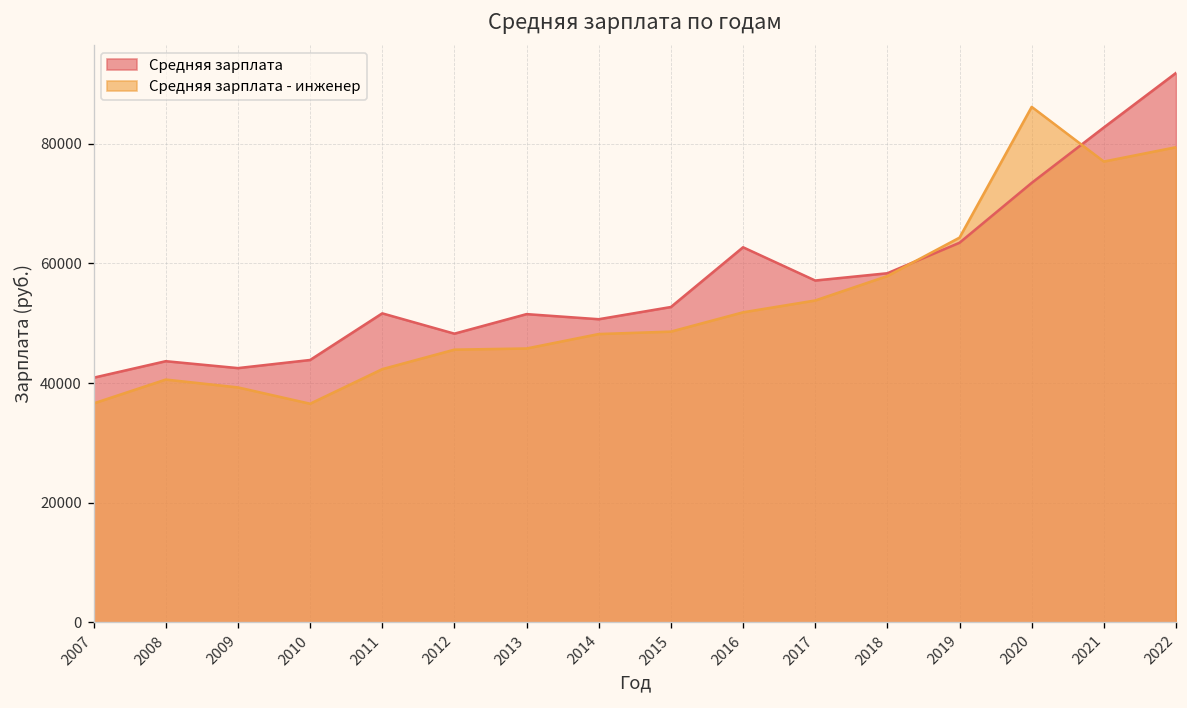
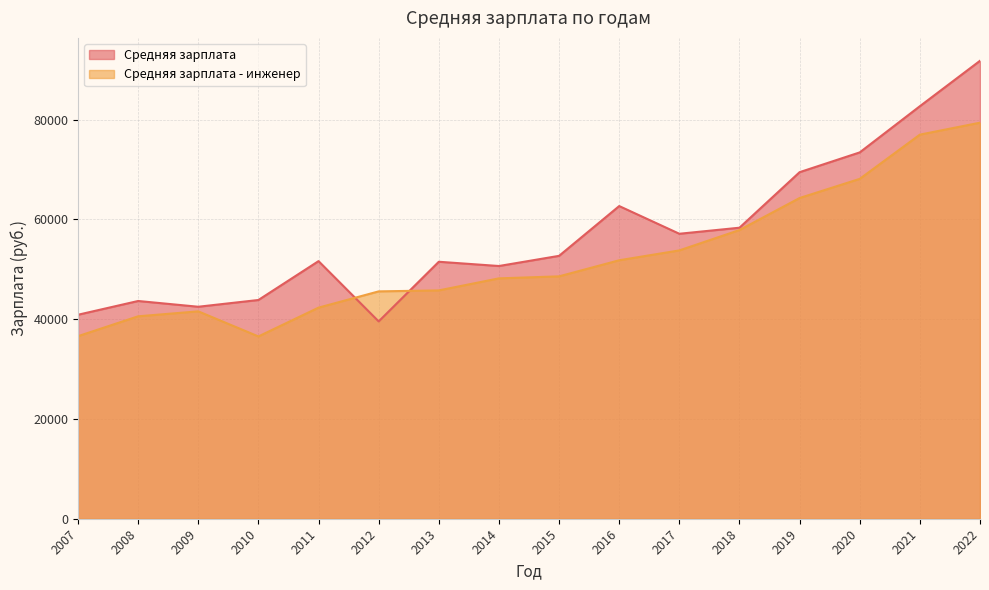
  {
    "Средняя зарплата": {
      "2007": 41000,
      "2008": 44000,
      "2009": 42000,
      "2010": 44000,
      "2011": 52000,
-     "2012": 48000,
+     "2012": 40000,
      "2013": 52000,
      "2014": 51000,
      "2015": 53000,
      "2016": 63000,
      "2017": 57000,
-     "2019": 63000,
+     "2019": 69000,
      "2020": 73000,
      "2021": 83000,
      "2022": 92000
    },
    "Средняя зарплата - инженер": {
      "2007": 37000,
      "2008": 41000,
-     "2009": 39000,
+     "2009": 42000,
      "2010": 37000,
      "2011": 42000,
      "2012": 46000,
      "2013": 46000,
      "2014": 48000,
      "2015": 49000,
      "2016": 52000,
      "2017": 54000,
      "2019": 64000,
-     "2020": 86000,
+     "2020": 68000,
      "2021": 77000,
      "2022": 79000
    }
  }
